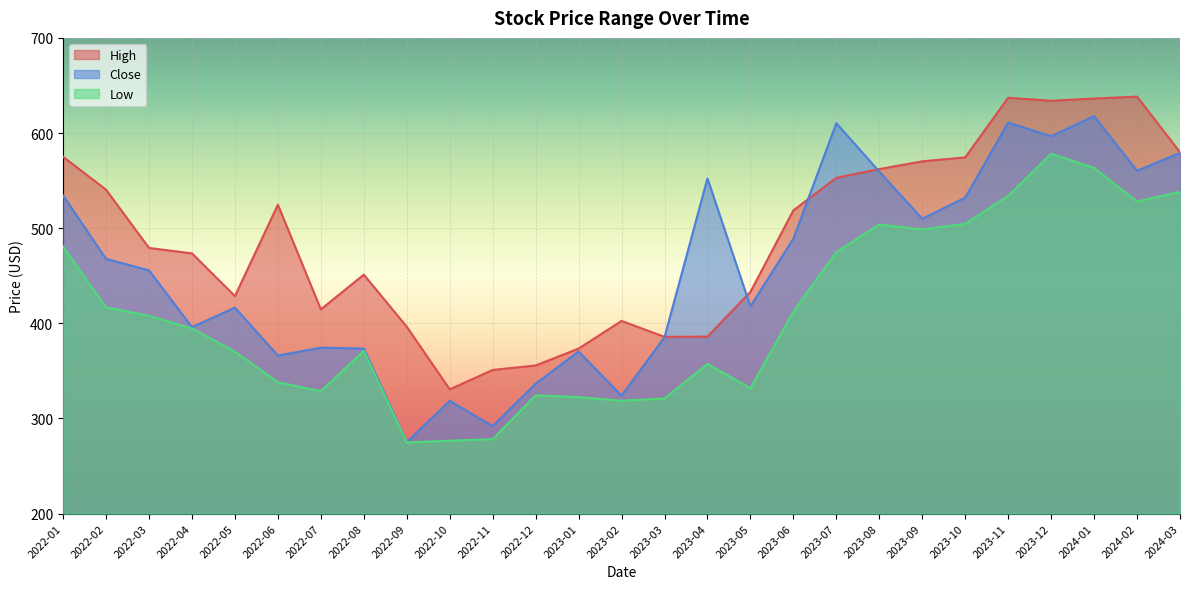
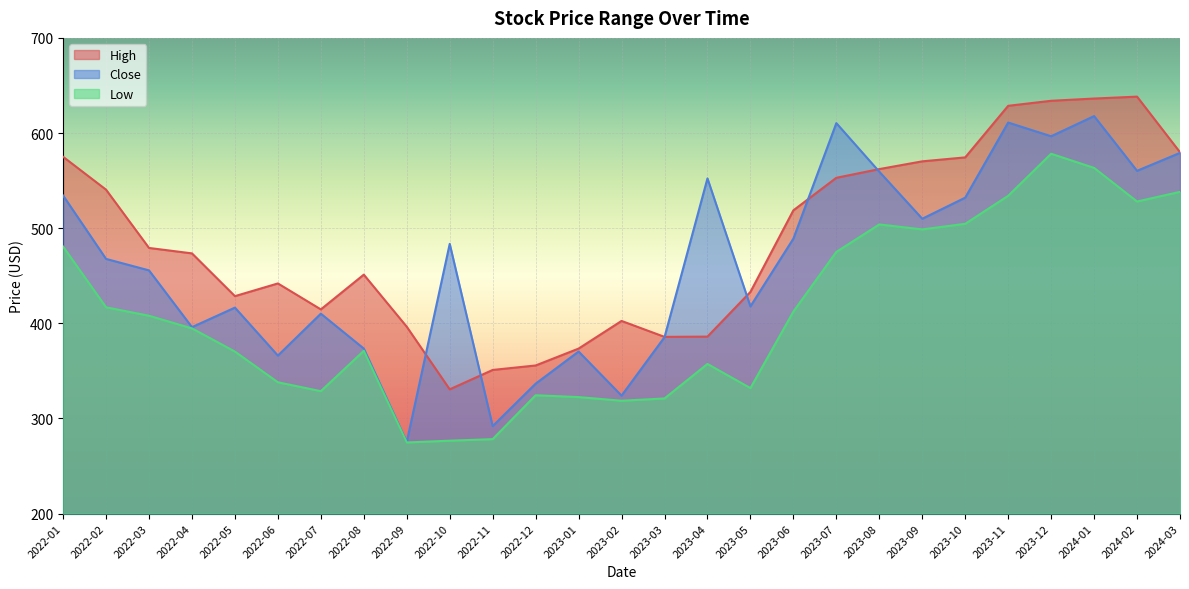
  {
    "High": {
      "2022-01": 580,
      "2022-02": 540,
      "2022-03": 480,
      "2022-04": 470,
      "2022-05": 430,
-     "2022-06": 520,
+     "2022-06": 440,
      "2022-07": 410,
      "2022-08": 450,
      "2022-09": 400,
      "2022-10": 330,
      "2022-11": 350,
      "2022-12": 360,
      "2023-01": 370,
      "2023-02": 400,
      "2023-04": 390,
      "2023-05": 430,
      "2023-06": 520,
      "2023-07": 550,
      "2023-08": 560,
      "2023-09": 570,
      "2023-10": 570,
-     "2023-11": 640,
+     "2023-11": 630,
      "2023-12": 630,
      "2024-01": 640,
      "2024-02": 640
    },
    "Close": {
      "2022-01": 530,
      "2022-02": 470,
      "2022-03": 460,
      "2022-05": 420,
      "2022-06": 370,
-     "2022-07": 370,
-     "2022-10": 320,
+     "2022-07": 410,
+     "2022-10": 480,
      "2022-11": 290,
      "2022-12": 340,
      "2023-01": 370,
      "2023-02": 320,
      "2023-04": 550,
      "2023-05": 420,
      "2023-06": 490,
      "2023-07": 610,
      "2023-08": 560,
      "2023-09": 510,
      "2023-10": 530,
      "2023-11": 610,
      "2023-12": 600,
      "2024-01": 620,
      "2024-02": 560
    },
    "Low": {
      "2022-01": 480,
      "2022-02": 420,
      "2022-03": 410,
      "2022-05": 370,
      "2022-06": 340,
      "2022-07": 330,
      "2022-10": 280,
      "2022-11": 280,
      "2022-12": 320,
      "2023-01": 320,
      "2023-02": 320,
      "2023-03": 320,
      "2023-04": 360,
      "2023-05": 330,
      "2023-06": 410,
      "2023-07": 480,
      "2023-08": 500,
      "2023-09": 500,
      "2023-10": 500,
      "2023-11": 530,
      "2023-12": 580,
      "2024-01": 560,
      "2024-02": 530,
      "2024-03": 540
    }
  }
